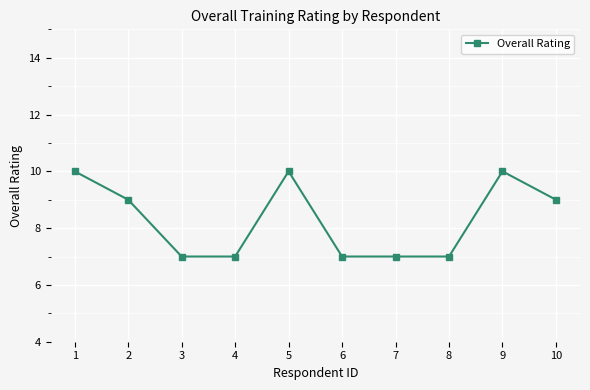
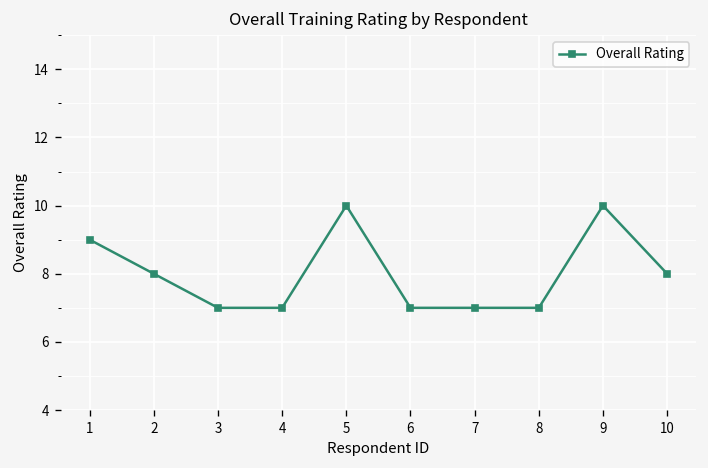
  {
-   "1": 10,
-   "2": 9,
+   "1": 9,
+   "2": 8,
    "3": 7,
    "4": 7,
    "5": 10,
    "6": 7,
    "7": 7,
    "8": 7,
    "9": 10,
-   "10": 9
+   "10": 8
  }
